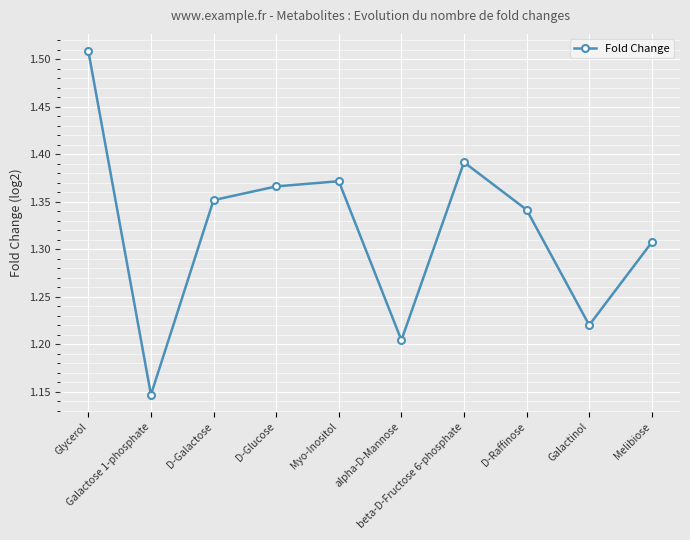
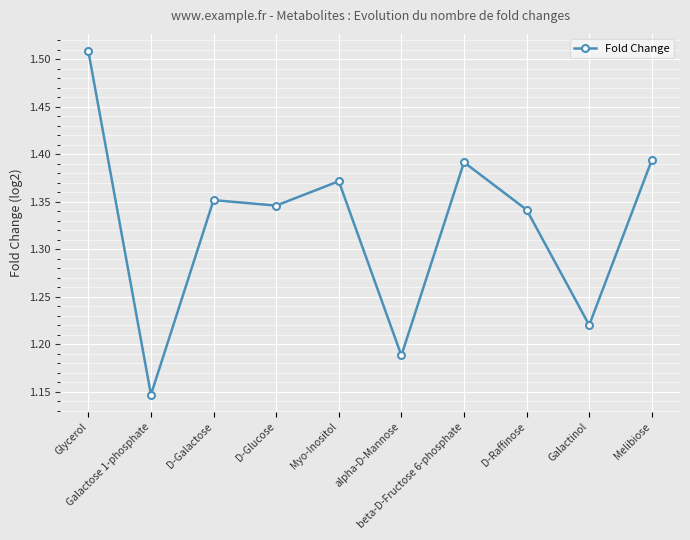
  {
    "Glycerol": 1.51,
    "Galactose 1-phosphate": 1.15,
    "D-Galactose": 1.35,
-   "D-Glucose": 1.37,
+   "D-Glucose": 1.35,
    "Myo-Inositol": 1.37,
-   "alpha-D-Mannose": 1.20,
+   "alpha-D-Mannose": 1.19,
    "beta-D-Fructose 6-phosphate": 1.39,
    "D-Raffinose": 1.34,
    "Galactinol": 1.22,
-   "Melibiose": 1.31
+   "Melibiose": 1.39
  }
